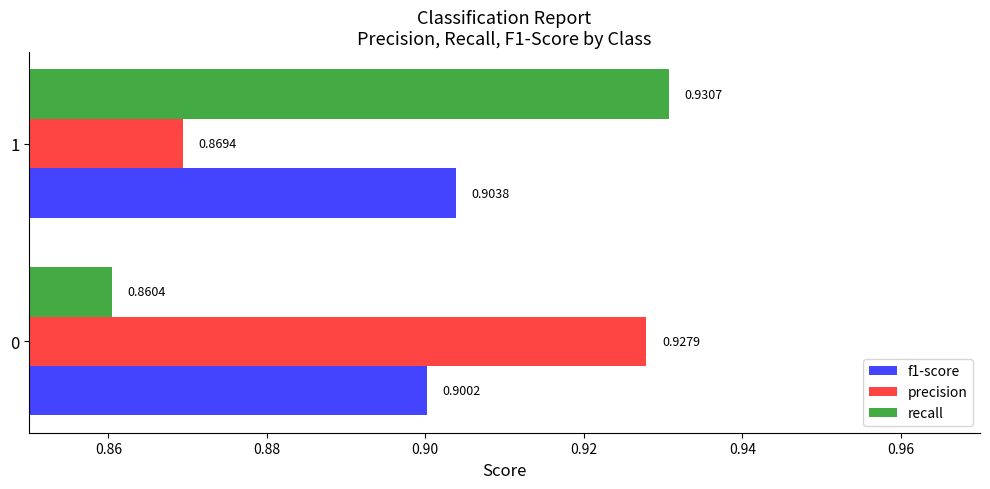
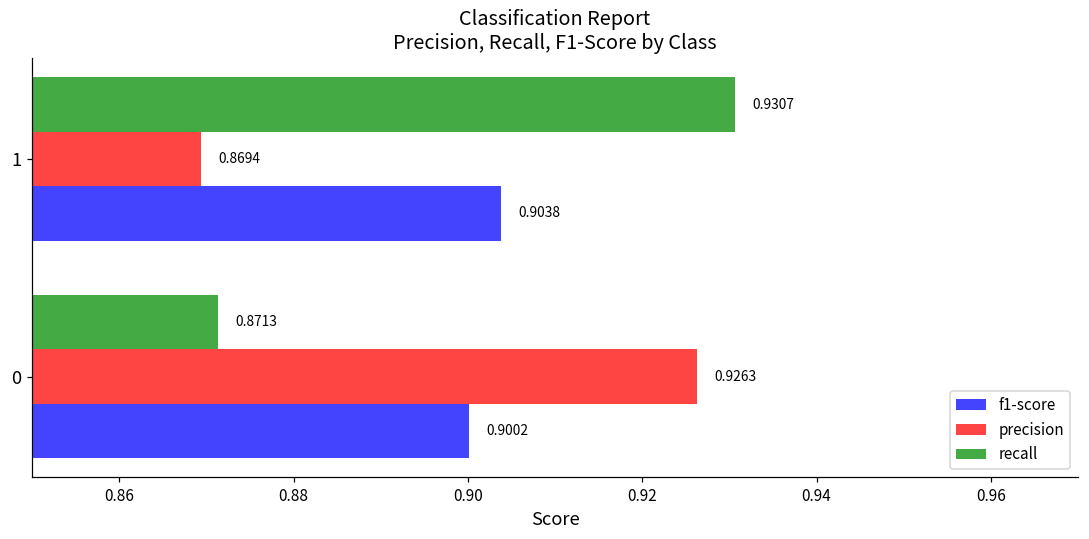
  {
    "f1-score": {
      "1": 0.9038,
      "0": 0.9002
    },
    "precision": {
      "1": 0.8694,
-     "0": 0.9279
+     "0": 0.9263
    },
    "recall": {
      "1": 0.9307,
-     "0": 0.8604
+     "0": 0.8713
    }
  }
